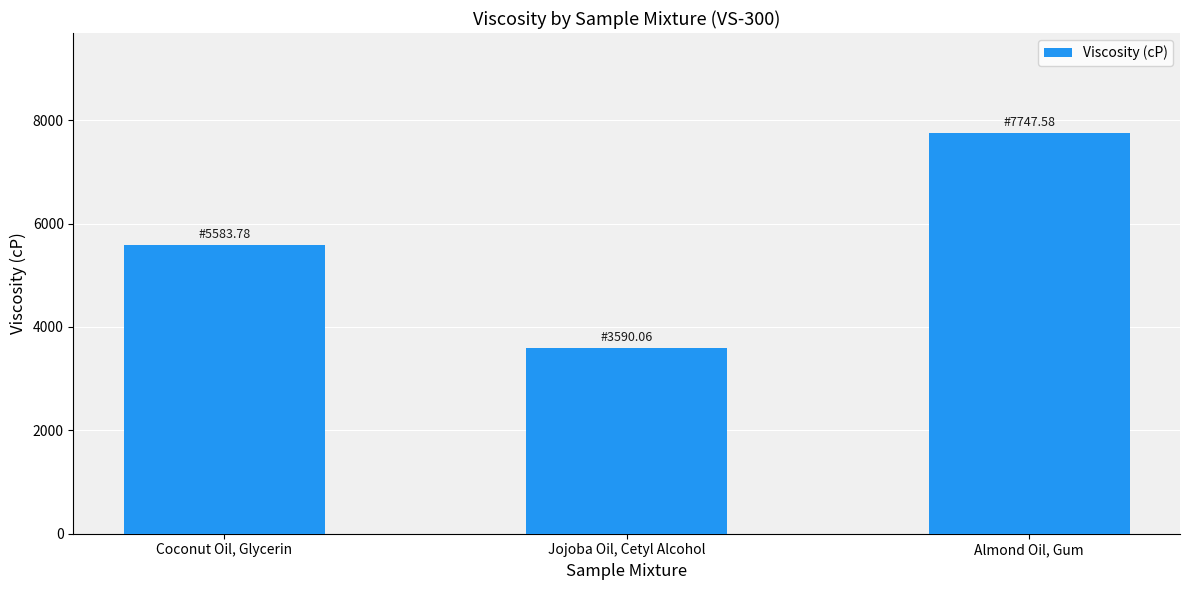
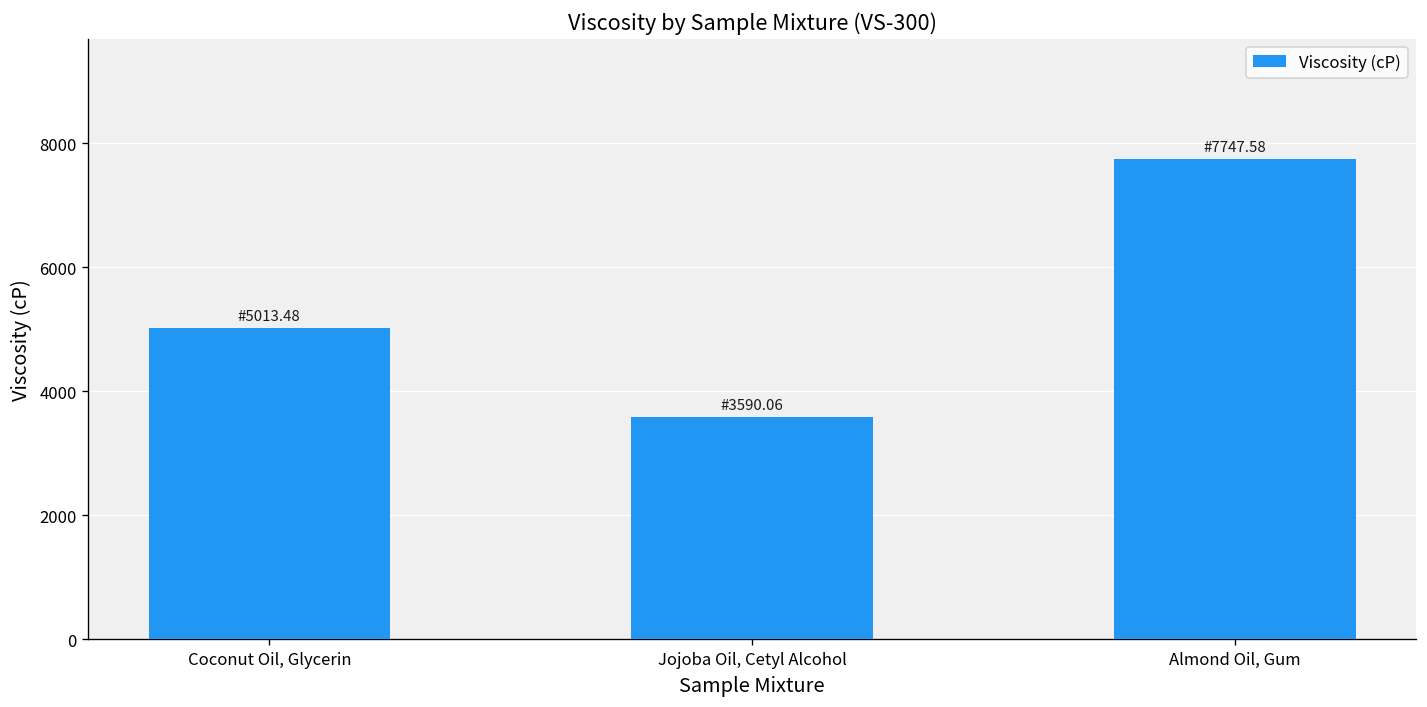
  {
-   "Coconut Oil, Glycerin": 5583.78,
+   "Coconut Oil, Glycerin": 5013.48,
    "Jojoba Oil, Cetyl Alcohol": 3590.06,
    "Almond Oil, Gum": 7747.58
  }
